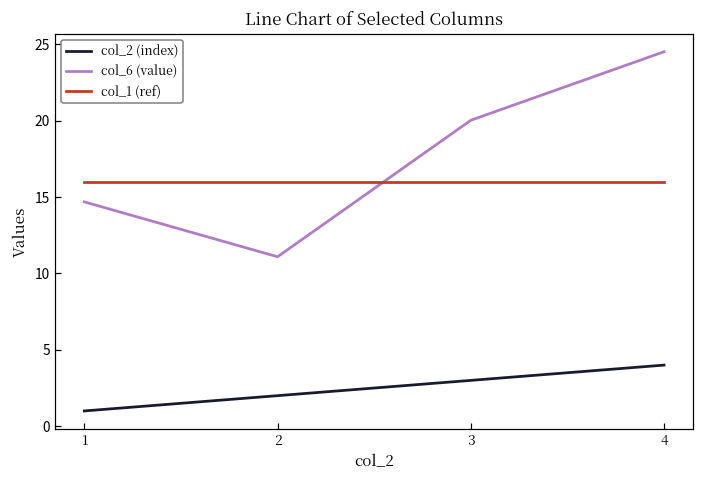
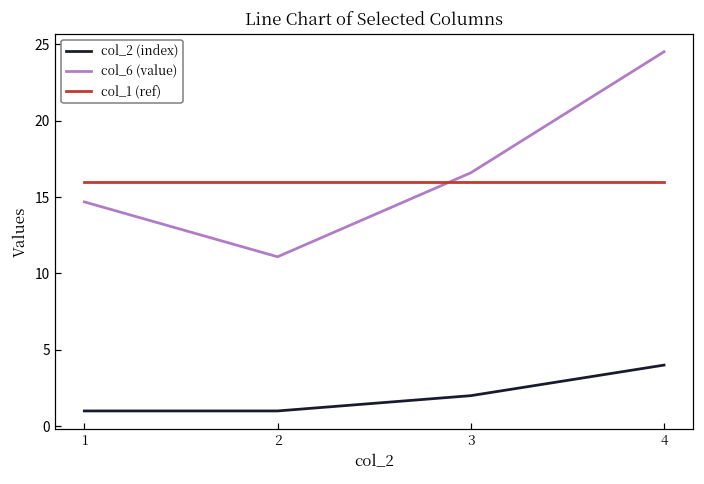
  {
    "col_2 (index)": {
      "1": 1,
-     "2": 2,
-     "3": 3,
+     "2": 1,
+     "3": 2,
      "4": 4
    },
    "col_6 (value)": {
      "1": 14.7,
      "2": 11.1,
-     "3": 20.0,
+     "3": 16.6,
      "4": 24.5
    },
    "col_1 (ref)": {
      "1": 16.0,
      "2": 16.0,
      "3": 16.0,
      "4": 16.0
    }
  }
